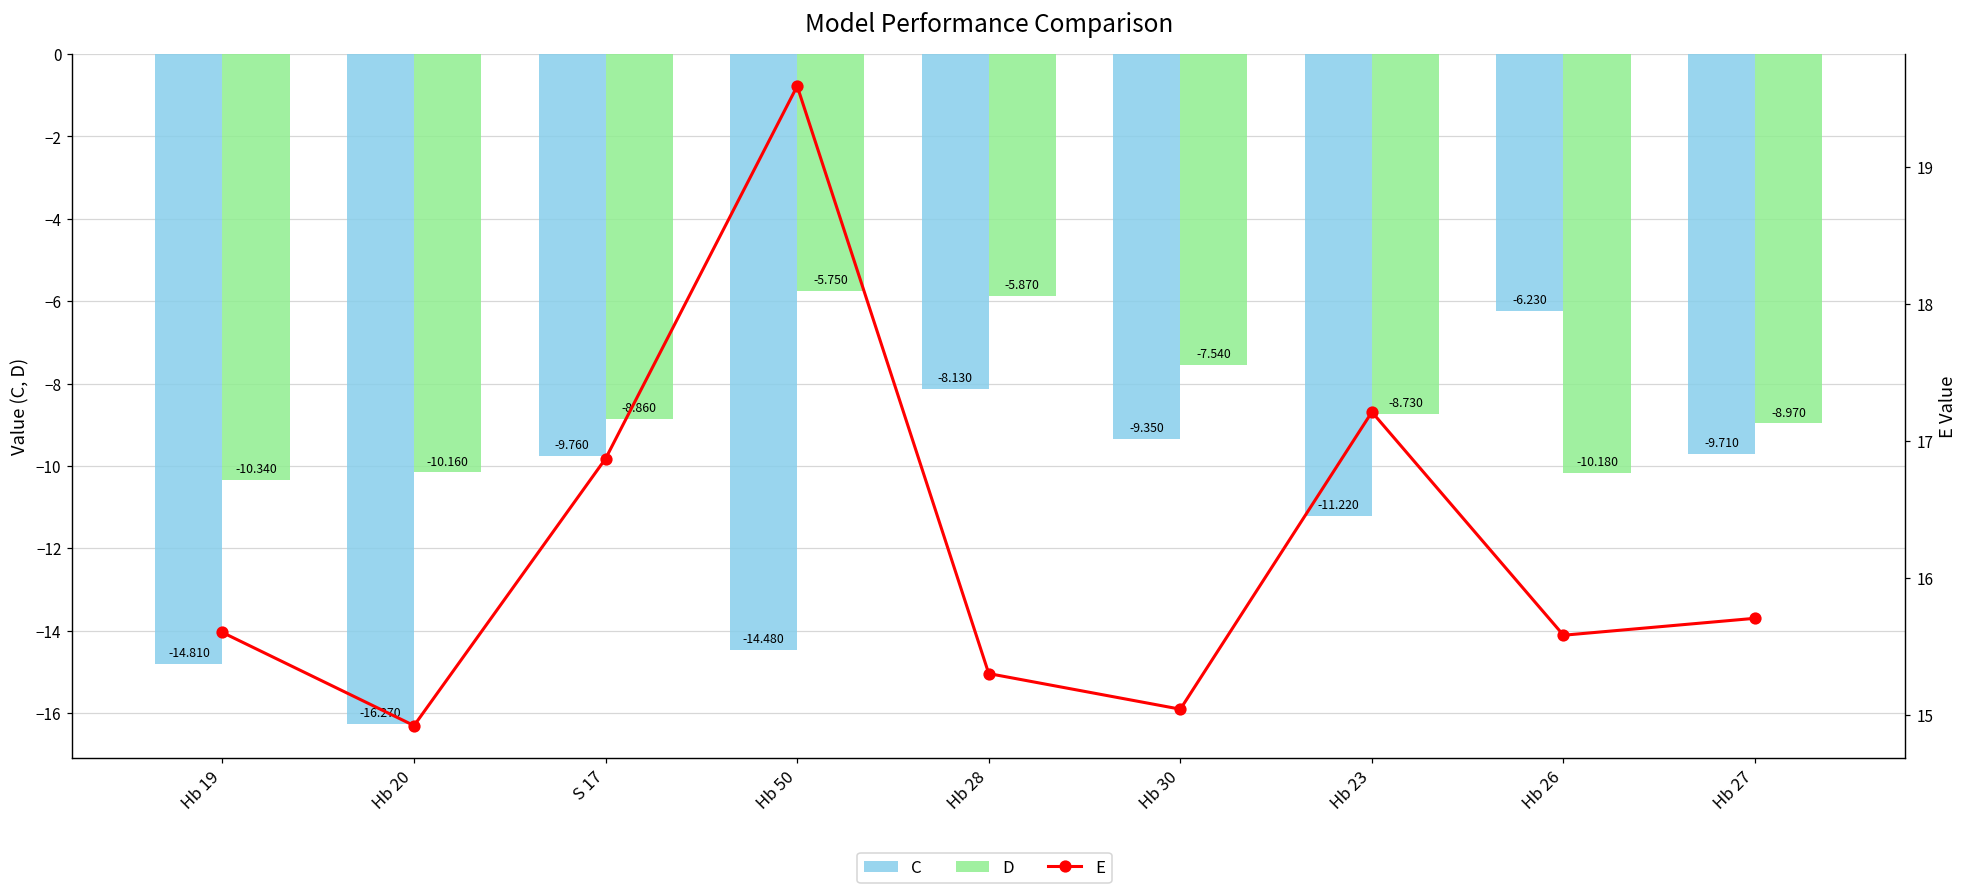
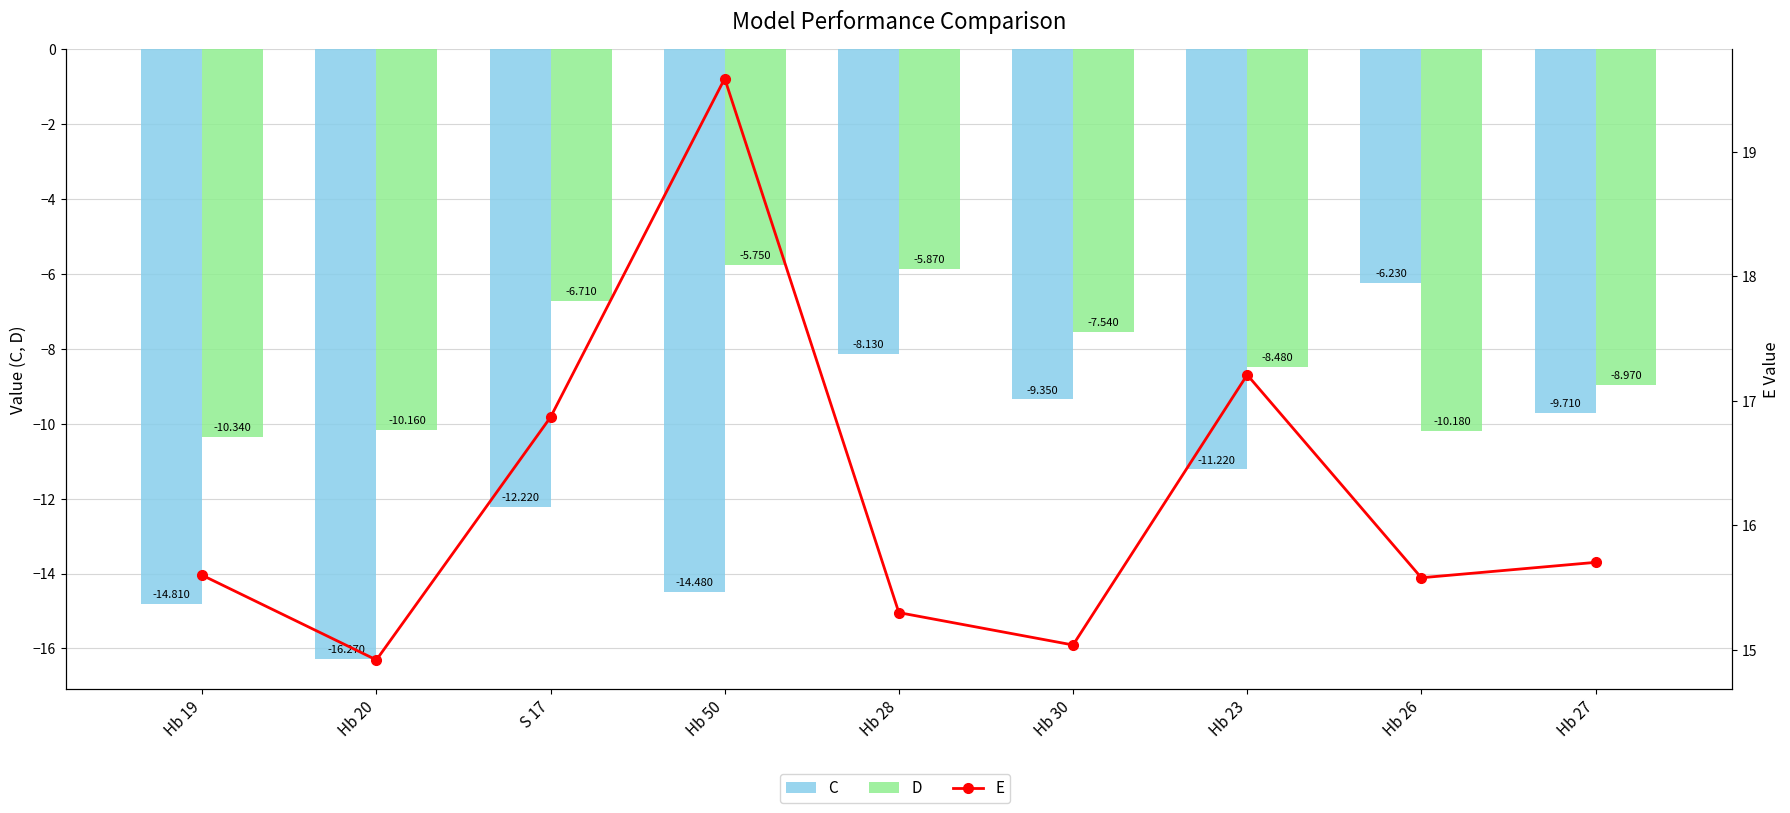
  {
    "C": {
      "Hb 19": -14.810,
      "Hb 20": -16.270,
-     "S 17": -9.760,
+     "S 17": -12.220,
      "Hb 50": -14.480,
      "Hb 28": -8.130,
      "Hb 30": -9.350,
      "Hb 23": -11.220,
      "Hb 26": -6.230,
      "Hb 27": -9.710
    },
    "D": {
      "Hb 19": -10.340,
      "Hb 20": -10.160,
-     "S 17": -8.860,
+     "S 17": -6.710,
      "Hb 50": -5.750,
      "Hb 28": -5.870,
      "Hb 30": -7.540,
-     "Hb 23": -8.730,
+     "Hb 23": -8.480,
      "Hb 26": -10.180,
      "Hb 27": -8.970
    }
  }
